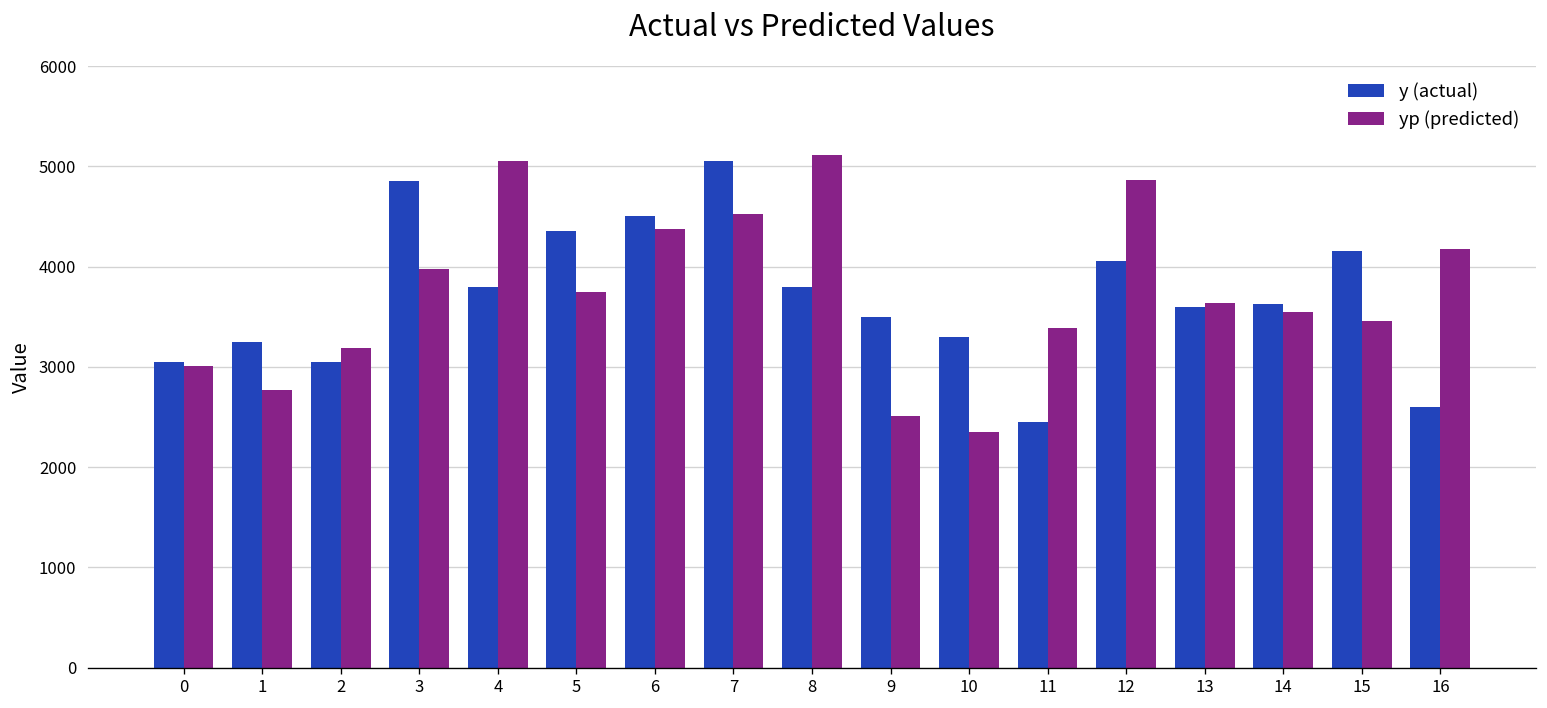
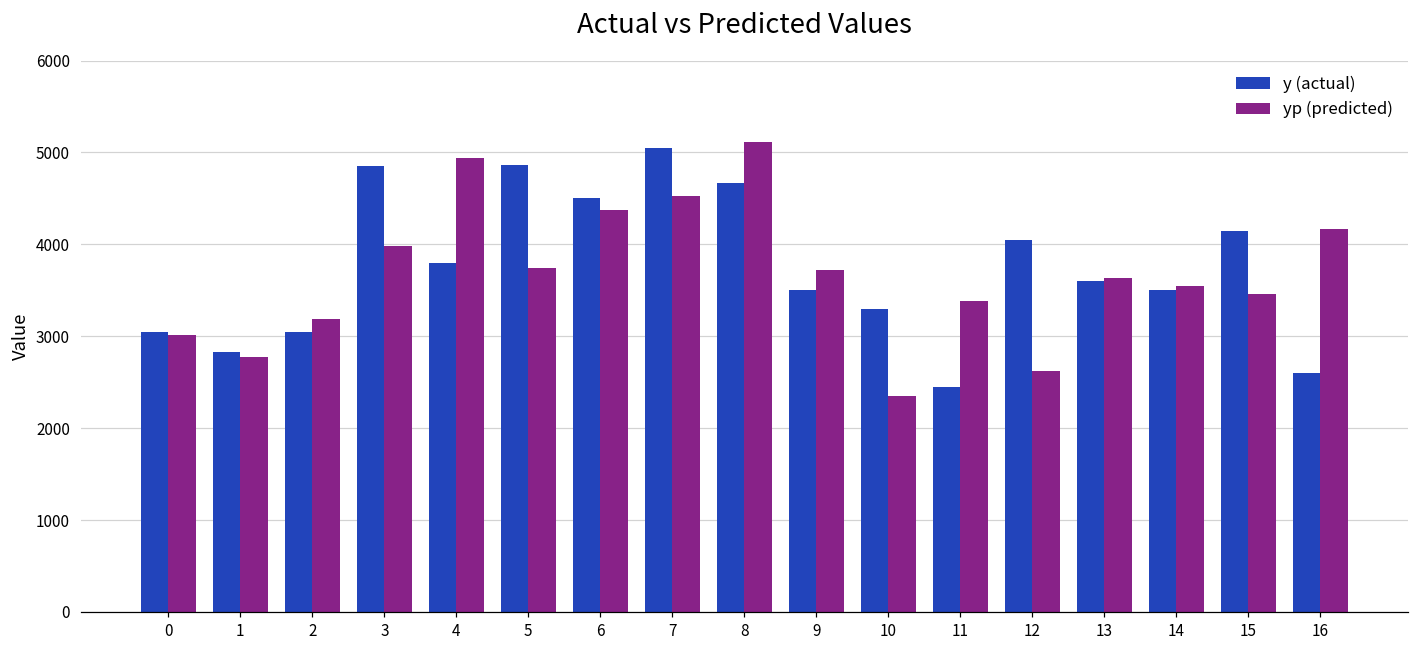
  {
    "y (actual)": {
      "0": 3100,
-     "1": 3300,
+     "1": 2800,
      "2": 3100,
      "3": 4900,
      "4": 3800,
-     "5": 4400,
+     "5": 4900,
      "6": 4500,
      "7": 5100,
-     "8": 3800,
+     "8": 4700,
      "9": 3500,
      "10": 3300,
      "11": 2500,
      "12": 4100,
      "13": 3600,
-     "14": 3600,
+     "14": 3500,
      "15": 4200,
      "16": 2600
    },
    "yp (predicted)": {
      "0": 3000,
      "1": 2800,
      "2": 3200,
      "3": 4000,
-     "4": 5100,
+     "4": 4900,
      "5": 3700,
      "6": 4400,
      "7": 4500,
      "8": 5100,
-     "9": 2500,
+     "9": 3700,
      "10": 2300,
      "11": 3400,
-     "12": 4900,
+     "12": 2600,
      "13": 3600,
      "14": 3600,
      "15": 3500,
      "16": 4200
    }
  }
